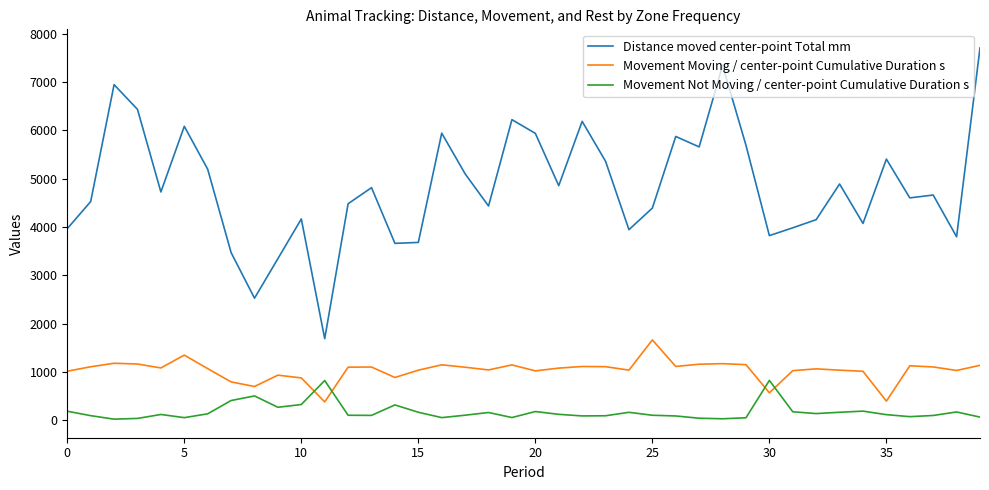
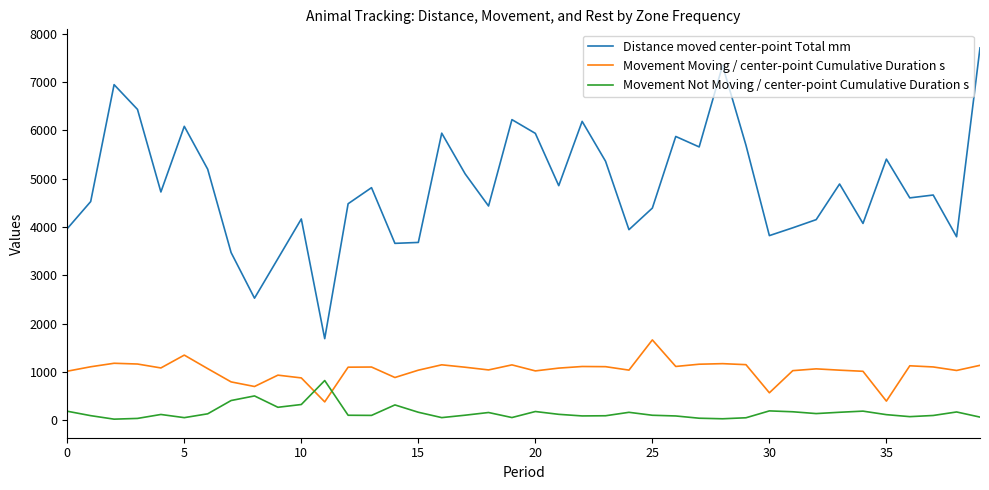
  {
    "Distance moved center-point Total mm": {
      "0": 4000,
      "5": 6100,
      "10": 4200,
      "15": 3700,
      "20": 5900,
      "25": 4400,
      "30": 3800,
      "35": 5400
    },
    "Movement Moving / center-point Cumulative Duration s": {
      "0": 1000,
      "5": 1300,
      "10": 900,
      "15": 1000,
      "20": 1000,
      "25": 1700,
      "30": 600,
      "35": 400
    },
    "Movement Not Moving / center-point Cumulative Duration s": {
      "0": 200,
      "5": 100,
      "10": 300,
      "15": 200,
      "20": 200,
      "25": 100,
-     "30": 800,
+     "30": 200,
      "35": 100
    }
  }
